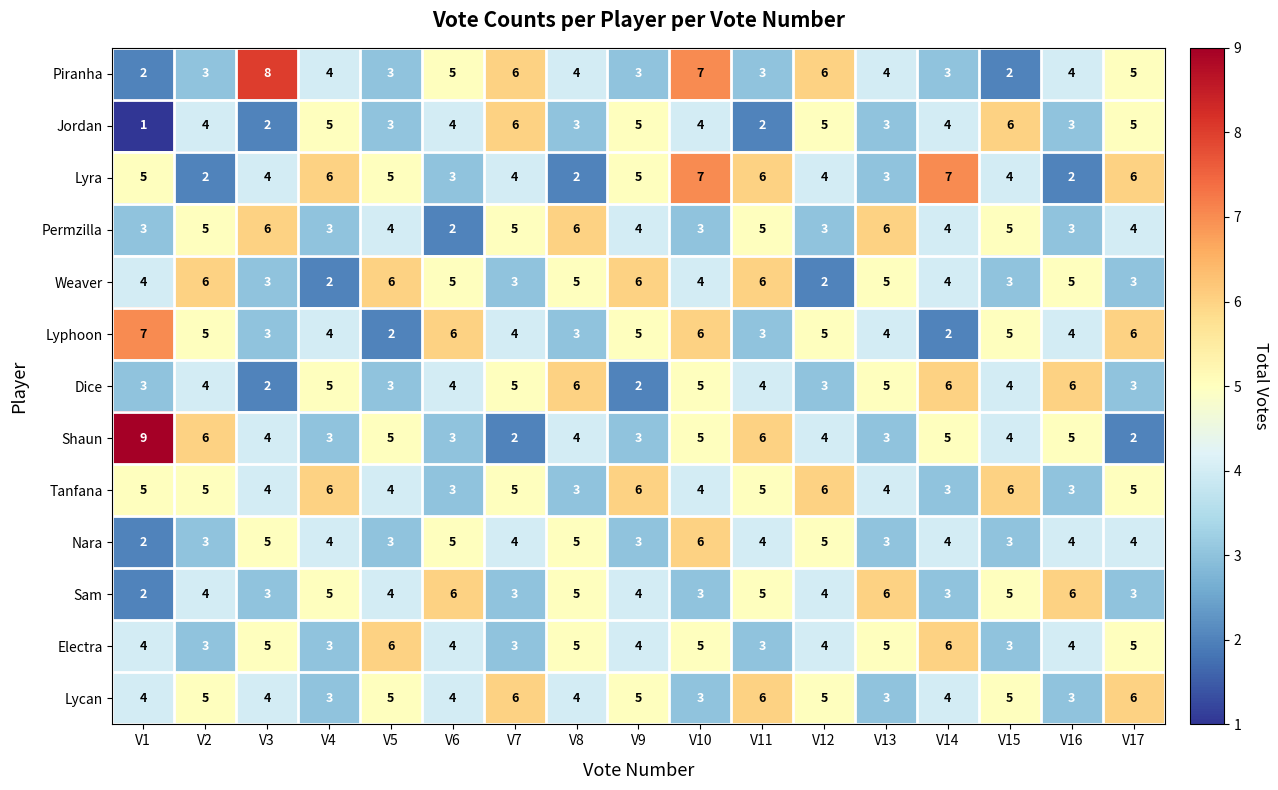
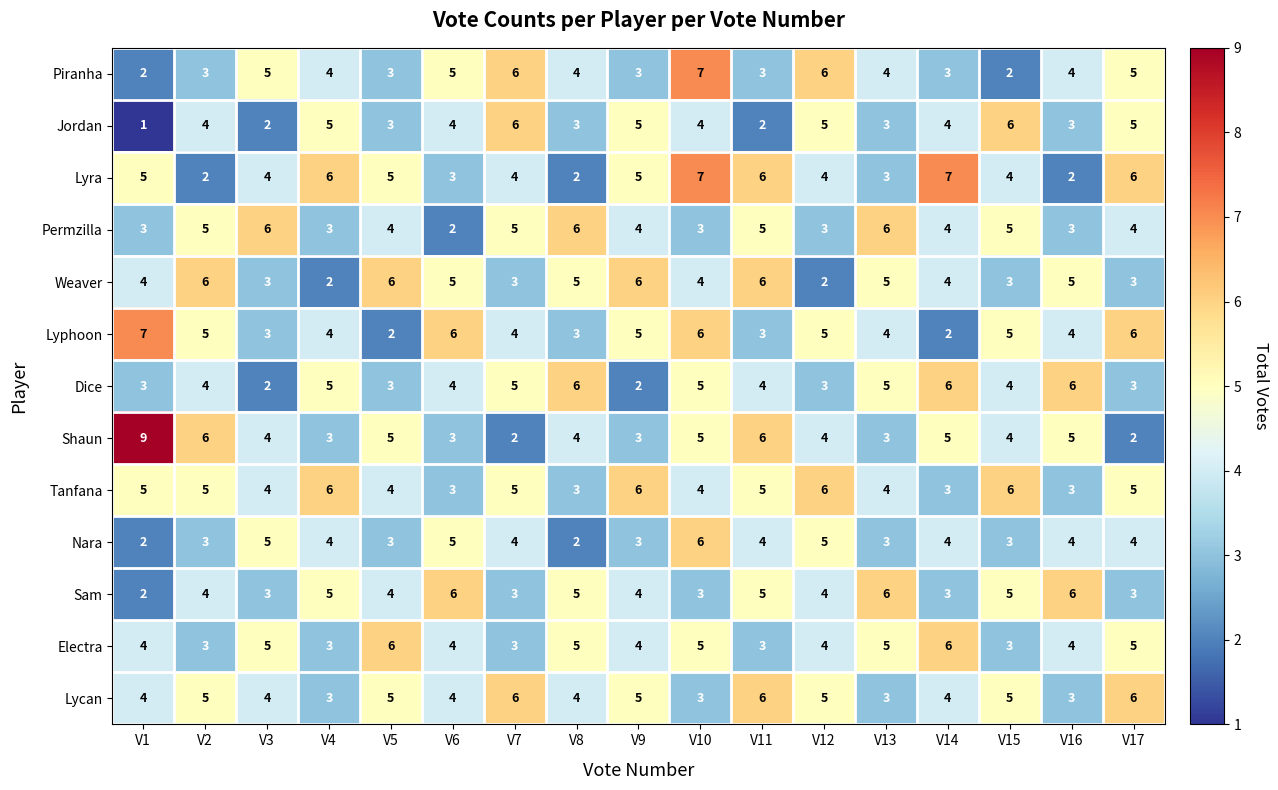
  {
    "Piranha": {
      "V1": 2,
      "V2": 3,
-     "V3": 8,
+     "V3": 5,
      "V4": 4,
      "V5": 3,
      "V6": 5,
      "V7": 6,
      "V8": 4,
      "V9": 3,
      "V10": 7,
      "V11": 3,
      "V12": 6,
      "V13": 4,
      "V14": 3,
      "V15": 2,
      "V16": 4,
      "V17": 5
    },
    "Nara": {
      "V1": 2,
      "V2": 3,
      "V3": 5,
      "V4": 4,
      "V5": 3,
      "V6": 5,
      "V7": 4,
-     "V8": 5,
+     "V8": 2,
      "V9": 3,
      "V10": 6,
      "V11": 4,
      "V12": 5,
      "V13": 3,
      "V14": 4,
      "V15": 3,
      "V16": 4,
      "V17": 4
    }
  }
